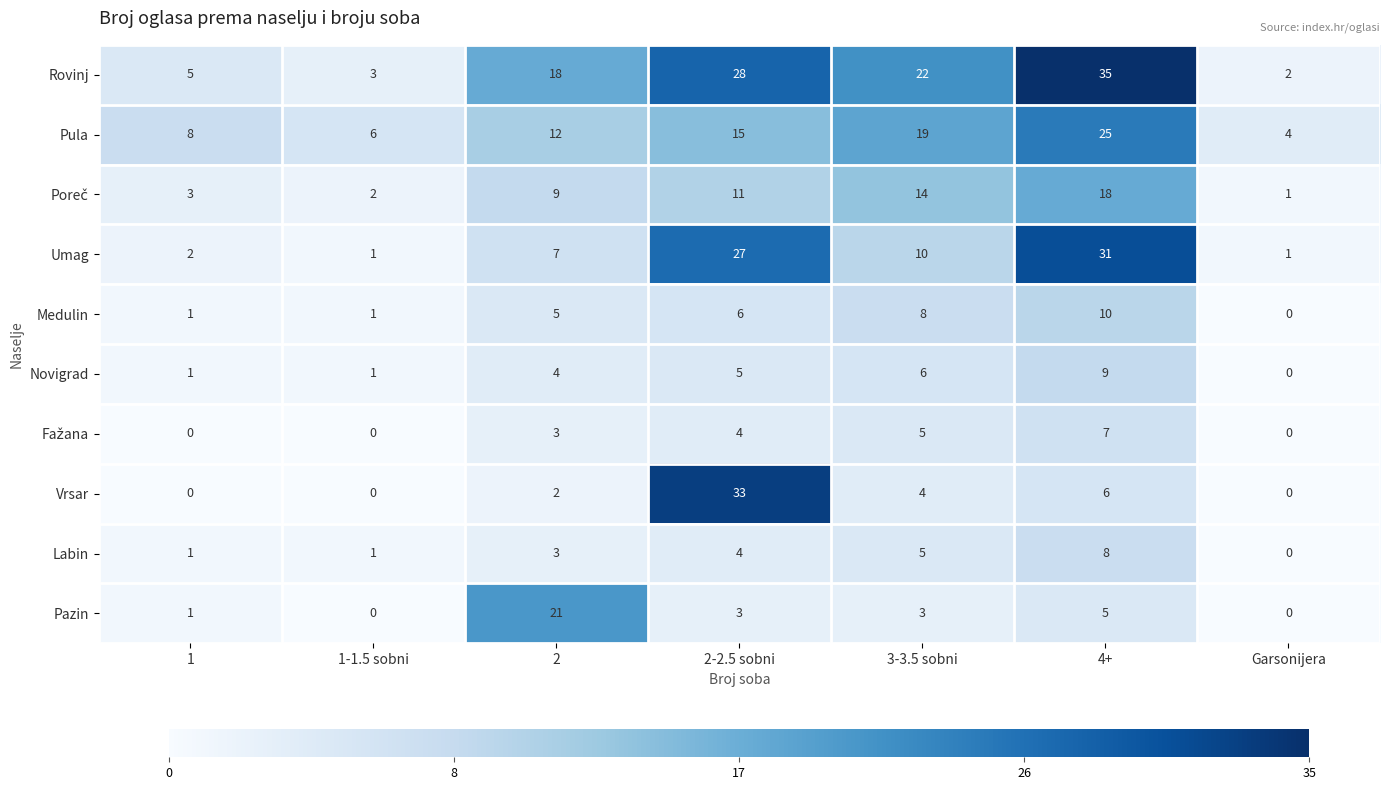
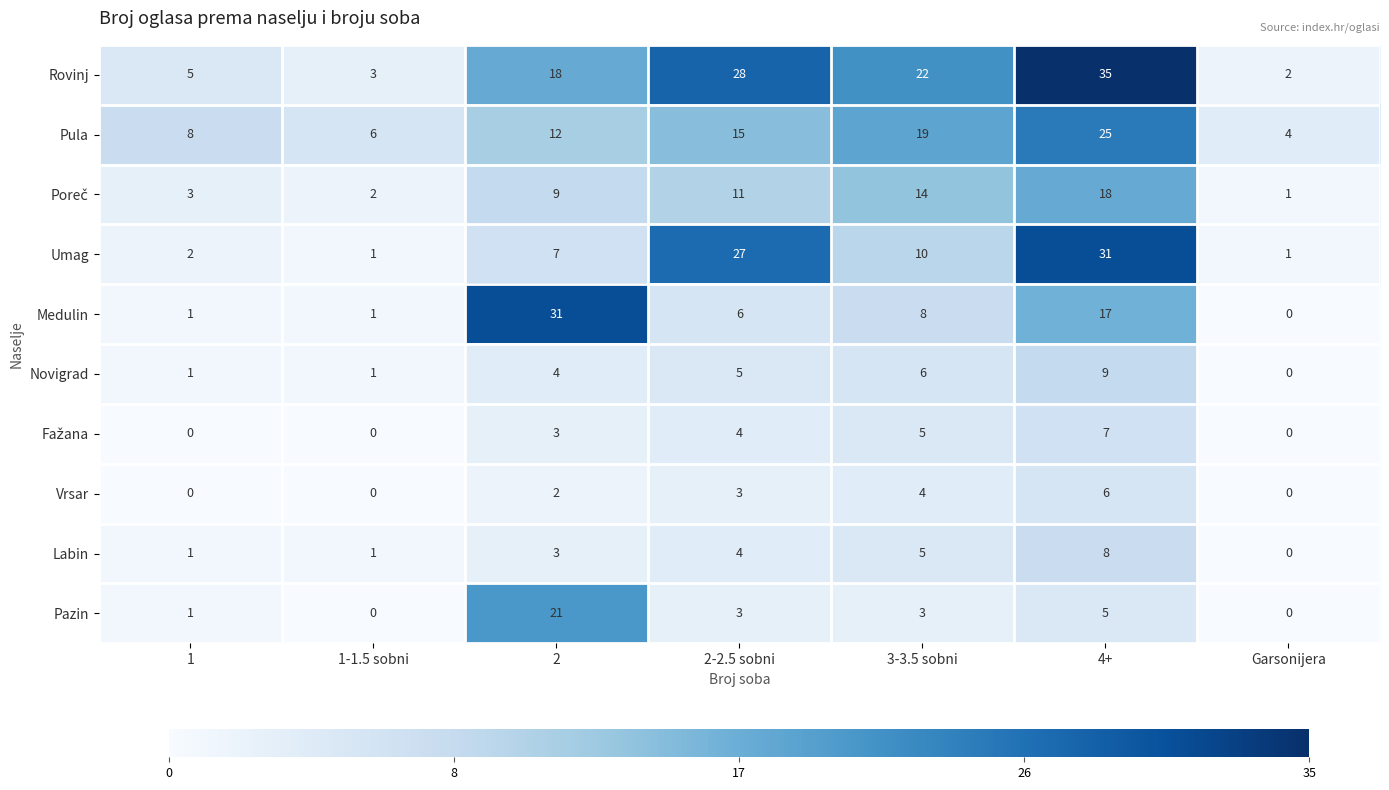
  {
    "Rovinj": {
      "1": 5,
      "1-1.5 sobni": 3,
      "2": 18,
      "2-2.5 sobni": 28,
      "3-3.5 sobni": 22,
      "4+": 35,
      "Garsonijera": 2
    },
    "Pula": {
      "1": 8,
      "1-1.5 sobni": 6,
      "2": 12,
      "2-2.5 sobni": 15,
      "3-3.5 sobni": 19,
      "4+": 25,
      "Garsonijera": 4
    },
    "Poreč": {
      "1": 3,
      "1-1.5 sobni": 2,
      "2": 9,
      "2-2.5 sobni": 11,
      "3-3.5 sobni": 14,
      "4+": 18,
      "Garsonijera": 1
    },
    "Umag": {
      "1": 2,
      "1-1.5 sobni": 1,
      "2": 7,
      "2-2.5 sobni": 27,
      "3-3.5 sobni": 10,
      "4+": 31,
      "Garsonijera": 1
    },
    "Medulin": {
      "1": 1,
      "1-1.5 sobni": 1,
-     "2": 5,
+     "2": 31,
      "2-2.5 sobni": 6,
      "3-3.5 sobni": 8,
-     "4+": 10,
+     "4+": 17,
      "Garsonijera": 0
    },
    "Novigrad": {
      "1": 1,
      "1-1.5 sobni": 1,
      "2": 4,
      "2-2.5 sobni": 5,
      "3-3.5 sobni": 6,
      "4+": 9,
      "Garsonijera": 0
    },
    "Fažana": {
      "1": 0,
      "1-1.5 sobni": 0,
      "2": 3,
      "2-2.5 sobni": 4,
      "3-3.5 sobni": 5,
      "4+": 7,
      "Garsonijera": 0
    },
    "Vrsar": {
      "1": 0,
      "1-1.5 sobni": 0,
      "2": 2,
-     "2-2.5 sobni": 33,
+     "2-2.5 sobni": 3,
      "3-3.5 sobni": 4,
      "4+": 6,
      "Garsonijera": 0
    },
    "Labin": {
      "1": 1,
      "1-1.5 sobni": 1,
      "2": 3,
      "2-2.5 sobni": 4,
      "3-3.5 sobni": 5,
      "4+": 8,
      "Garsonijera": 0
    },
    "Pazin": {
      "1": 1,
      "1-1.5 sobni": 0,
      "2": 21,
      "2-2.5 sobni": 3,
      "3-3.5 sobni": 3,
      "4+": 5,
      "Garsonijera": 0
    }
  }
